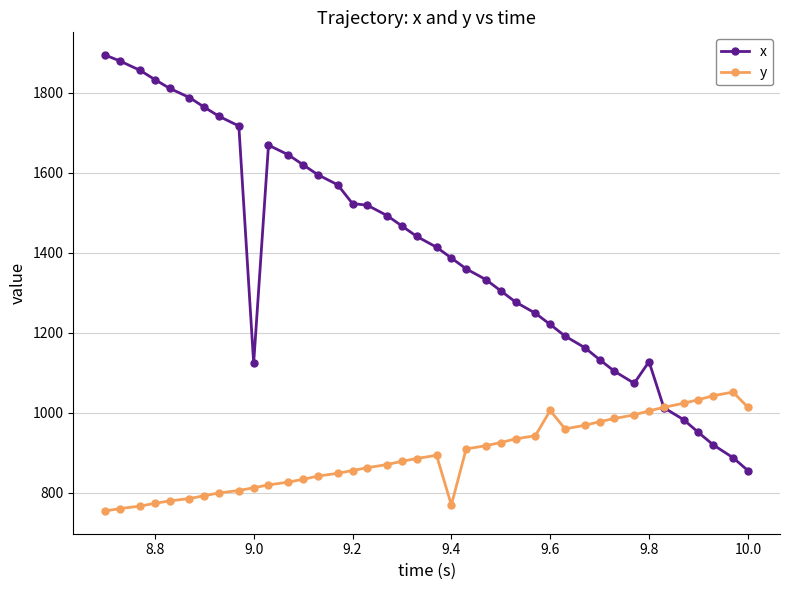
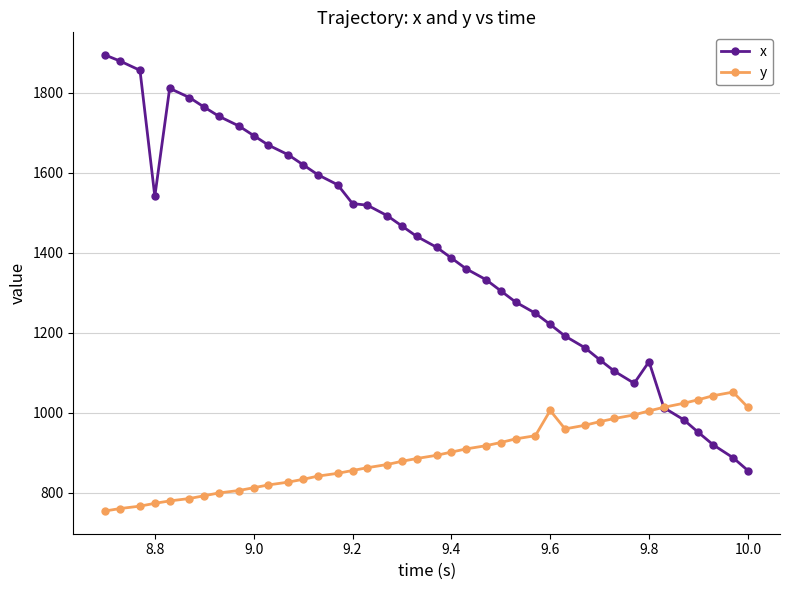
  {
    "x": {
-     "8.8": 1830,
-     "9.0": 1120,
+     "8.8": 1540,
+     "9.0": 1690,
      "9.2": 1520,
      "9.4": 1390,
      "9.6": 1220,
      "9.8": 1130,
      "10.0": 860
    },
    "y": {
      "8.8": 770,
      "9.0": 810,
      "9.2": 860,
-     "9.4": 770,
+     "9.4": 900,
      "9.6": 1010,
      "9.8": 1010,
      "10.0": 1010
    }
  }
